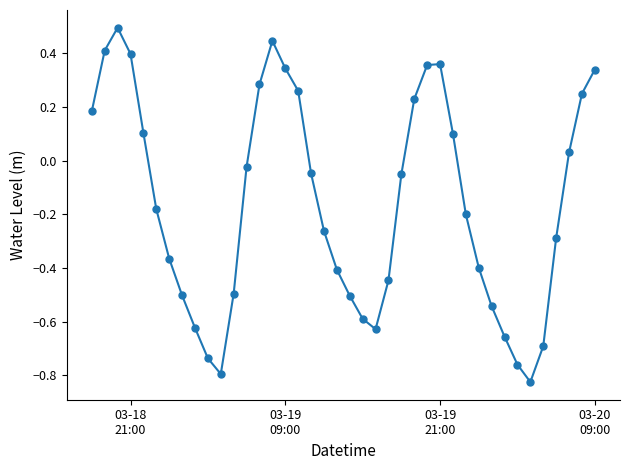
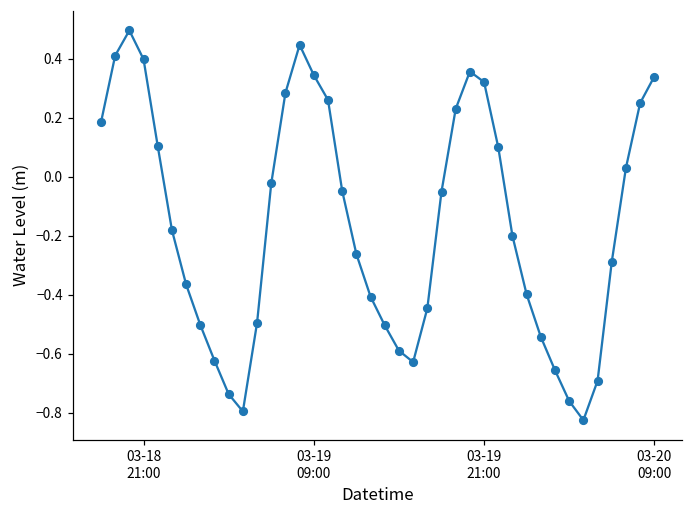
  {
    "03-18 21:00": 0.40,
    "03-19 09:00": 0.34,
-   "03-19 21:00": 0.36,
+   "03-19 21:00": 0.32,
    "03-20 09:00": 0.34
  }
